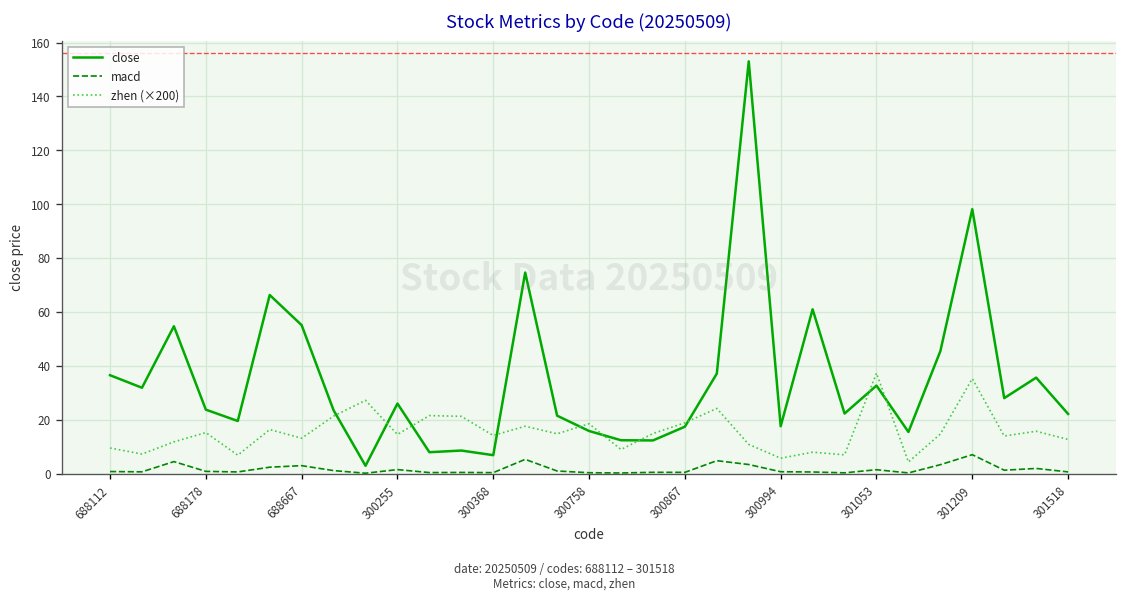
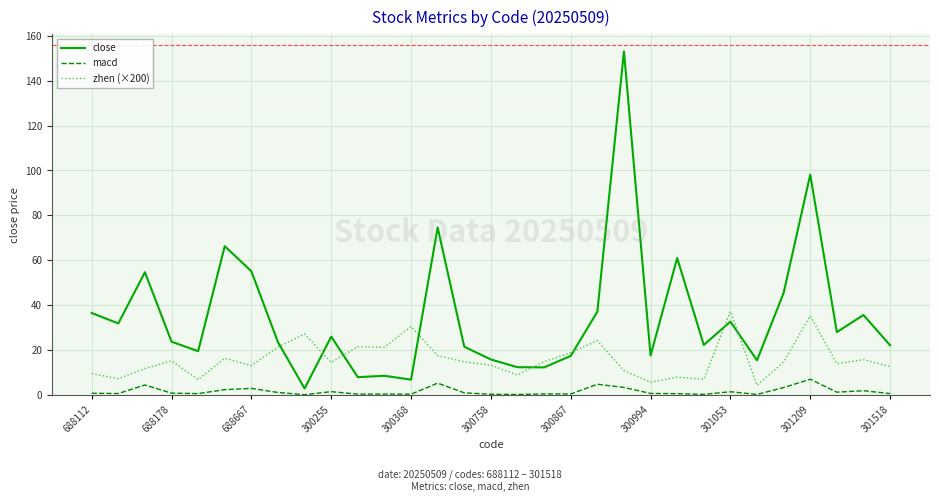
  {
    "zhen (×200)": {
      "688112": 9,
      "688178": 15,
      "688667": 13,
      "300255": 15,
-     "300368": 14,
-     "300758": 18,
+     "300368": 30,
+     "300758": 13,
      "300867": 19,
      "300994": 6,
      "301053": 37,
      "301209": 35,
      "301518": 13
    }
  }
